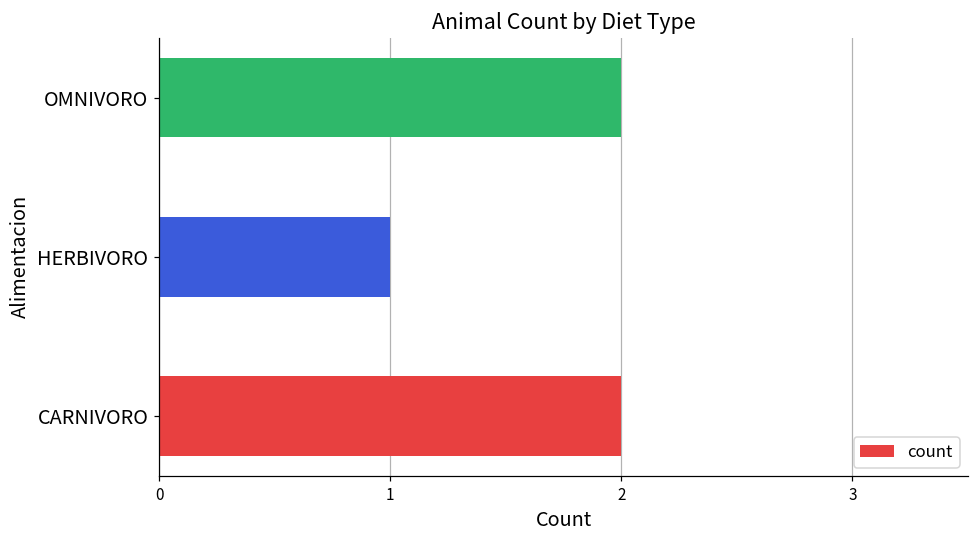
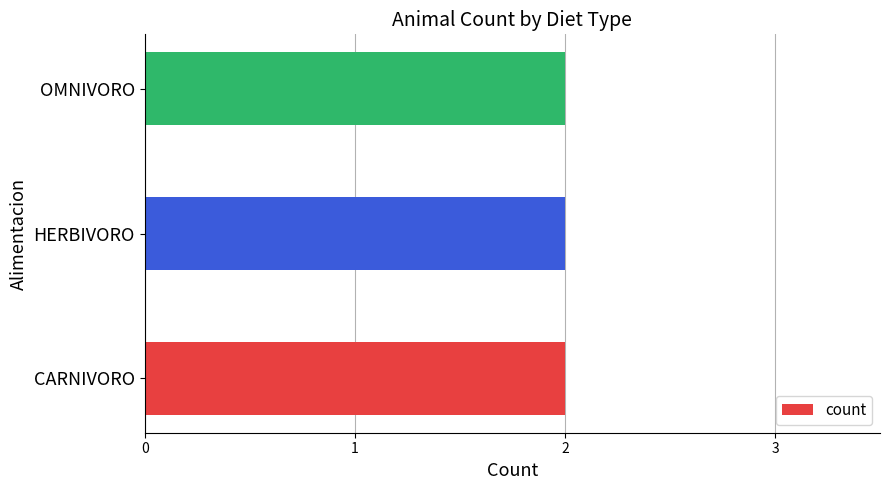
  {
    "OMNIVORO": 2,
-   "HERBIVORO": 1,
+   "HERBIVORO": 2,
    "CARNIVORO": 2
  }
